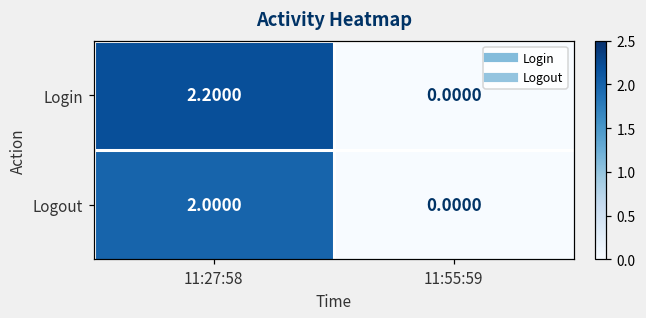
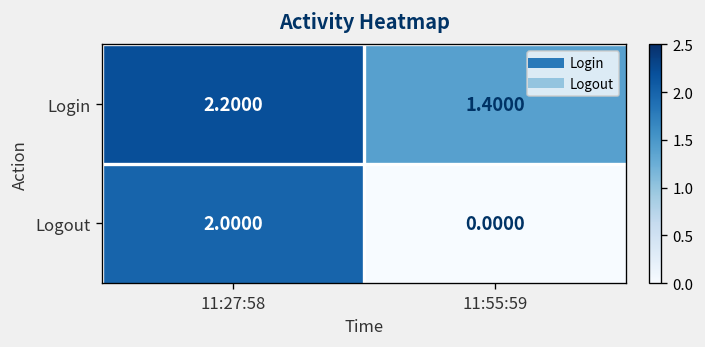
  {
    "Login": {
      "11:27:58": 2.2000,
-     "11:55:59": 0.0000
+     "11:55:59": 1.4000
    },
    "Logout": {
      "11:27:58": 2.0000,
      "11:55:59": 0.0000
    }
  }
